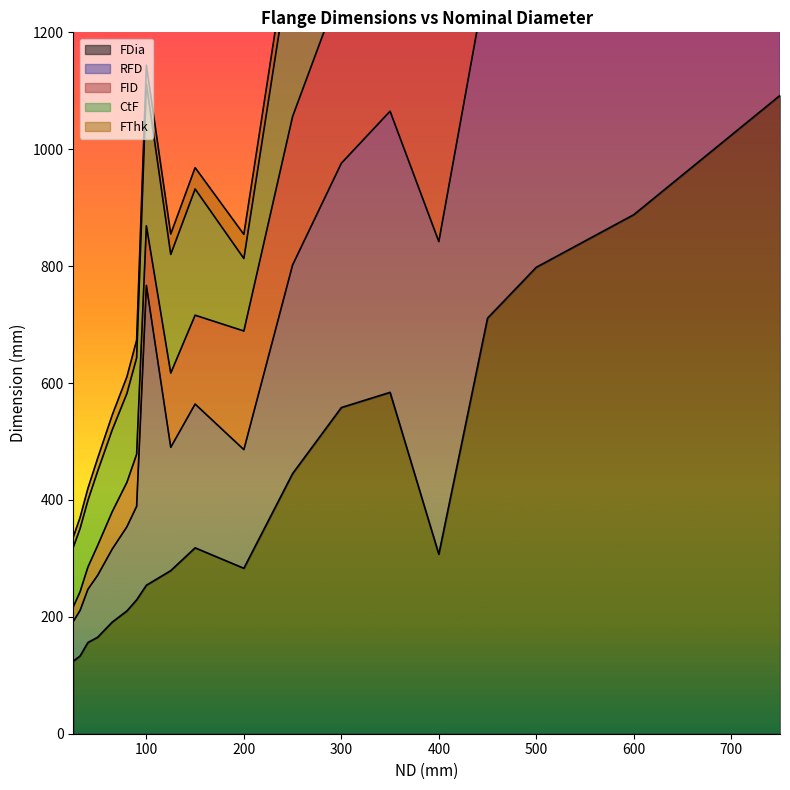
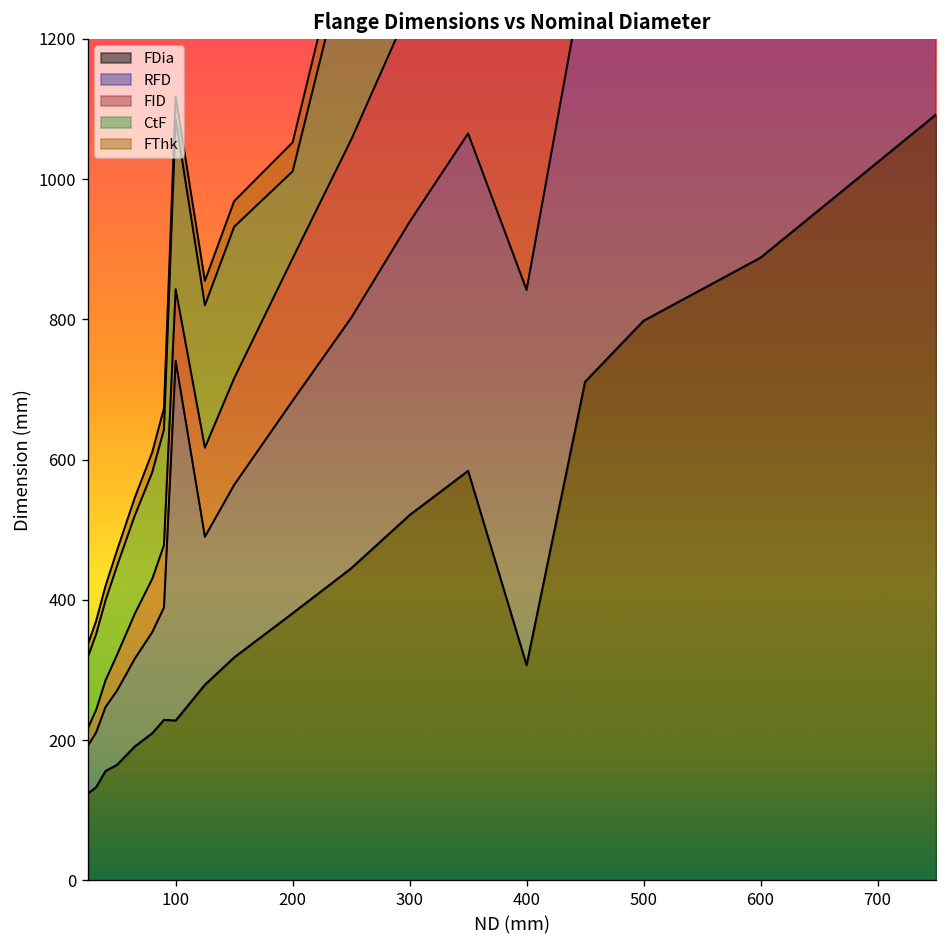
  {
    "FDia": {
-     "100": 250,
-     "200": 280,
-     "300": 560,
+     "100": 230,
+     "200": 380,
+     "300": 520,
      "400": 310,
      "500": 800,
      "600": 890
    },
    "RFD": {
      "100": 510,
-     "200": 200,
+     "200": 300,
      "300": 420,
      "400": 540
    },
    "CtF": {
      "200": 120
    }
  }
